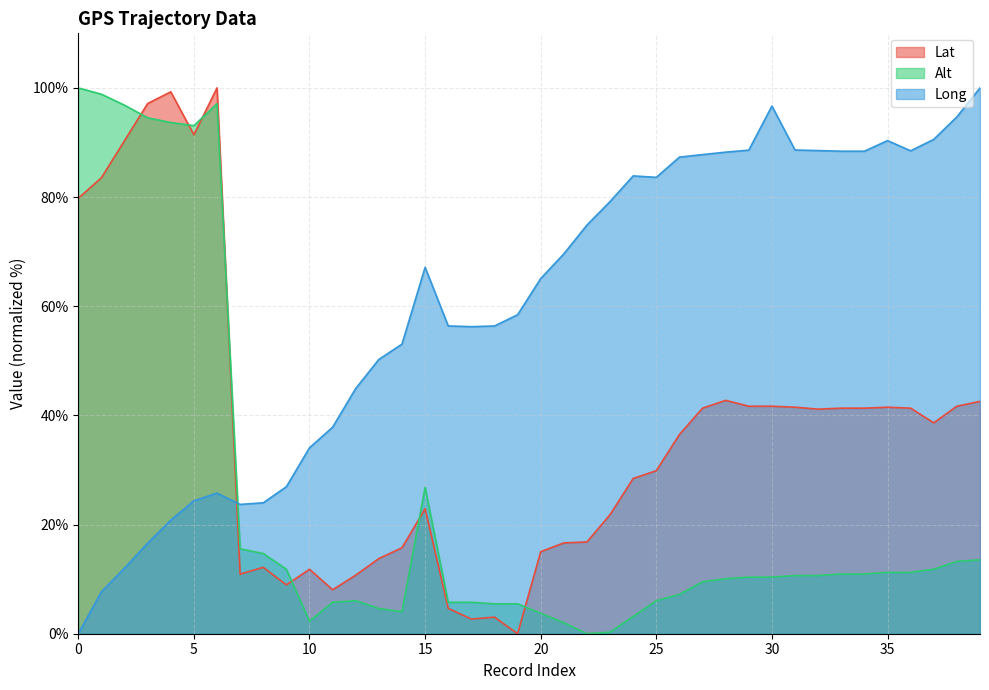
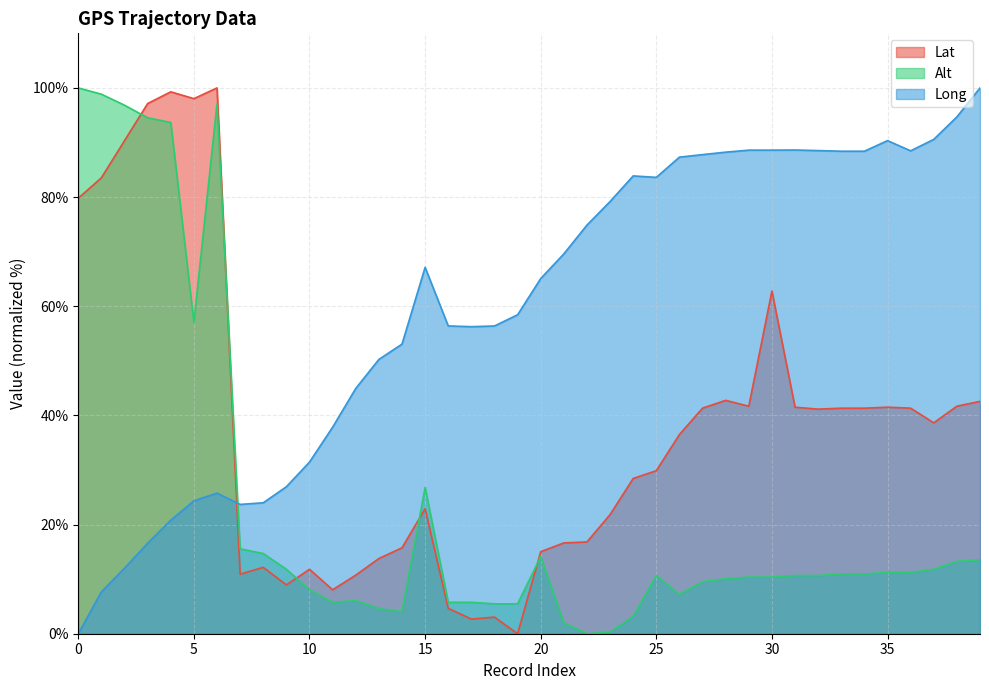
  {
    "Lat": {
      "0": "80%",
-     "5": "91%",
+     "5": "98%",
      "10": "12%",
      "15": "23%",
      "20": "15%",
      "25": "30%",
-     "30": "42%",
+     "30": "63%",
      "35": "42%"
    },
    "Alt": {
      "0": "100%",
-     "5": "93%",
-     "10": "2%",
+     "5": "57%",
+     "10": "8%",
      "15": "27%",
-     "20": "4%",
-     "25": "6%",
+     "20": "14%",
+     "25": "11%",
      "30": "10%",
      "35": "11%"
    },
    "Long": {
      "0": "0%",
      "5": "24%",
-     "10": "34%",
+     "10": "31%",
      "15": "67%",
      "20": "65%",
      "25": "84%",
-     "30": "97%",
+     "30": "89%",
      "35": "90%"
    }
  }
